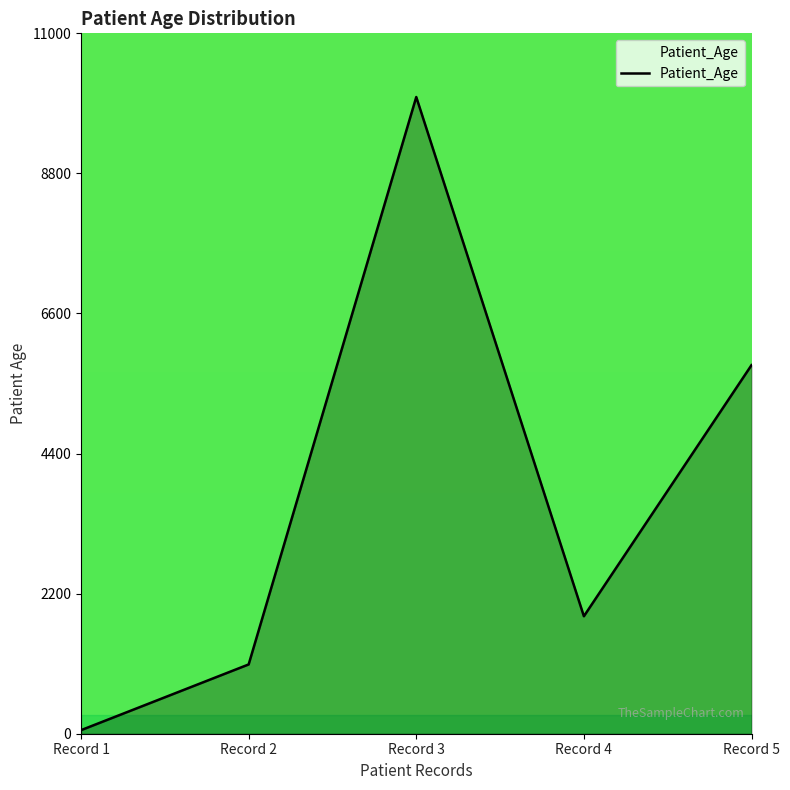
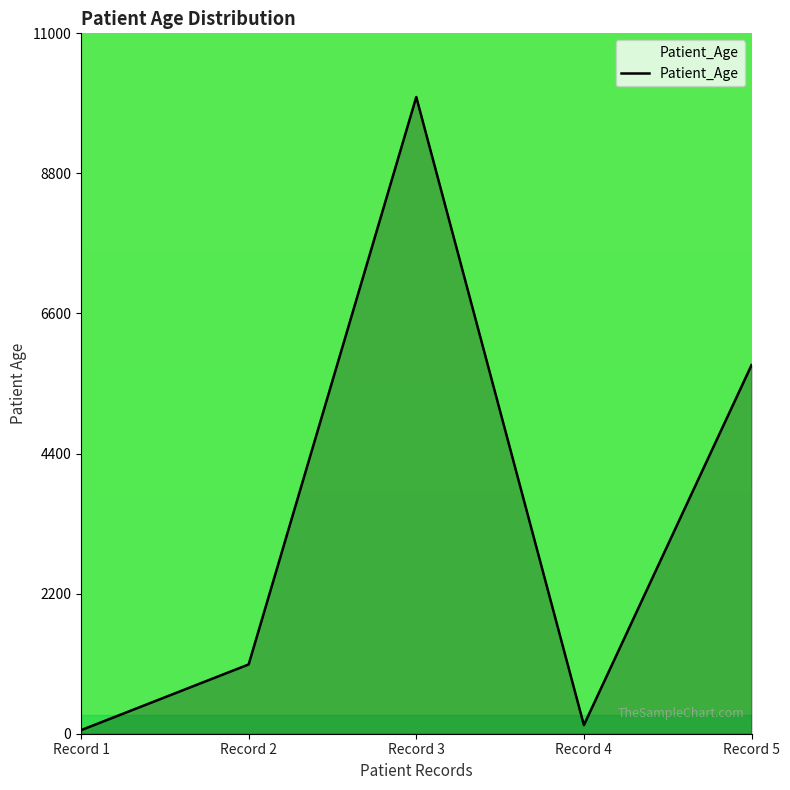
  {
    "Record 1": 100,
    "Record 2": 1100,
    "Record 3": 10000,
-   "Record 4": 1800,
+   "Record 4": 100,
    "Record 5": 5800
  }
